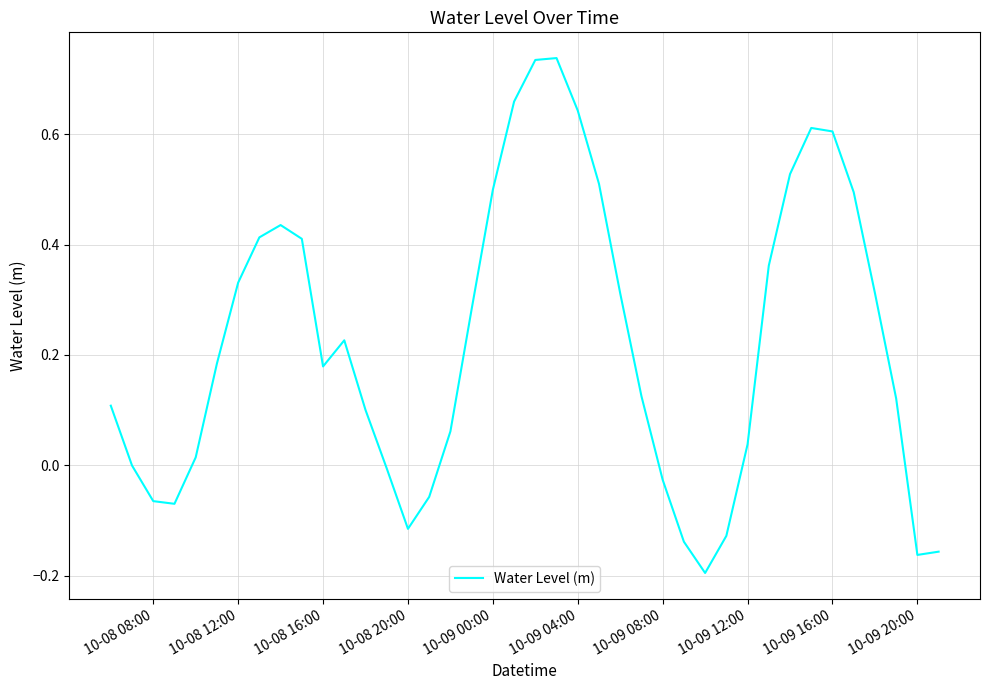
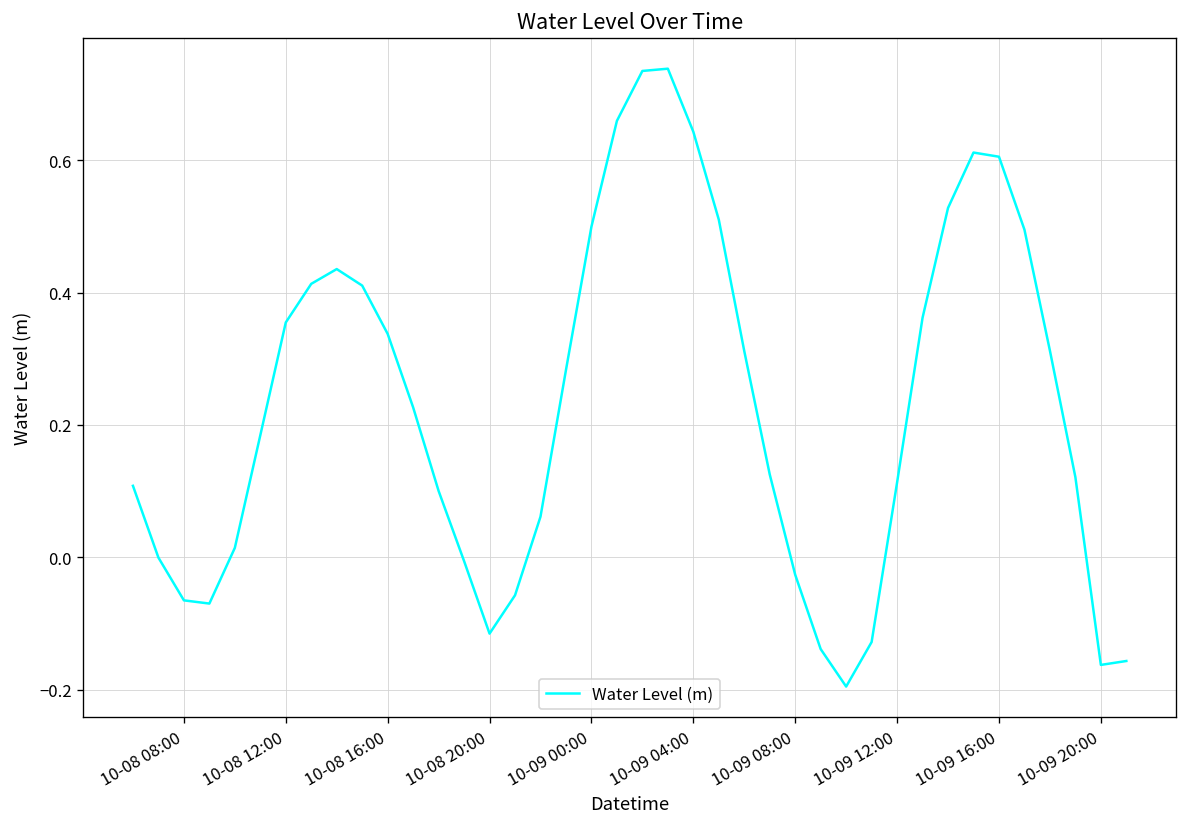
  {
    "10-08 08:00": -0.07,
-   "10-08 12:00": 0.33,
-   "10-08 16:00": 0.18,
+   "10-08 12:00": 0.35,
+   "10-08 16:00": 0.34,
    "10-08 20:00": -0.12,
    "10-09 00:00": 0.50,
    "10-09 04:00": 0.64,
    "10-09 08:00": -0.03,
-   "10-09 12:00": 0.04,
+   "10-09 12:00": 0.11,
    "10-09 16:00": 0.61,
    "10-09 20:00": -0.16
  }
